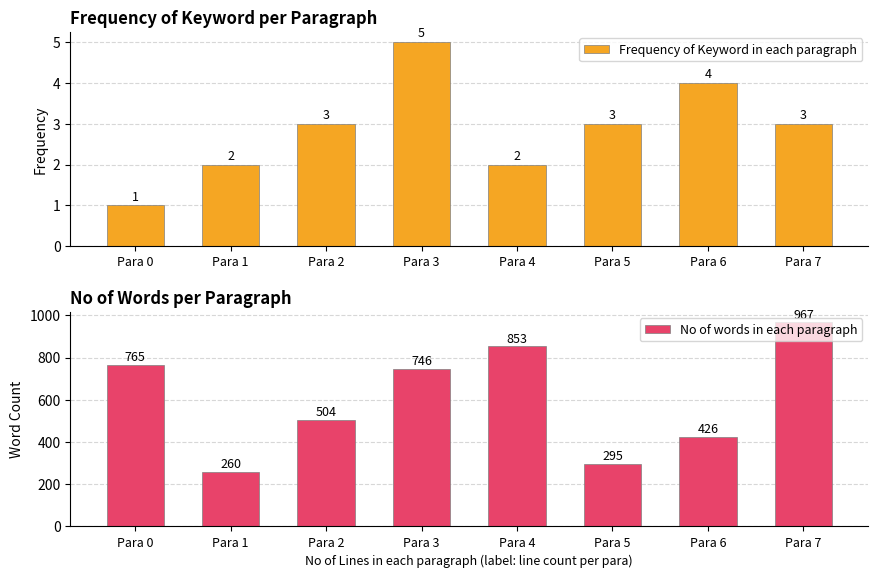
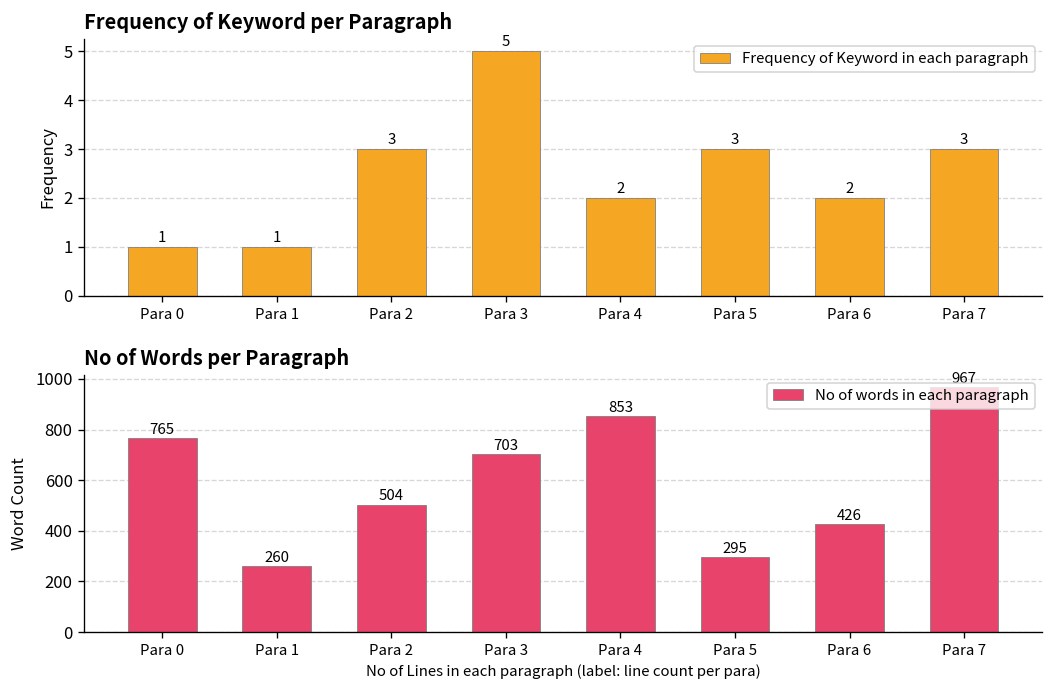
  {
    "Frequency of Keyword per Paragraph": {
      "Para 0": 1,
-     "Para 1": 2,
+     "Para 1": 1,
      "Para 2": 3,
      "Para 3": 5,
      "Para 4": 2,
      "Para 5": 3,
-     "Para 6": 4,
+     "Para 6": 2,
      "Para 7": 3
    },
    "No of Words per Paragraph": {
      "Para 0": 765,
      "Para 1": 260,
      "Para 2": 504,
-     "Para 3": 746,
+     "Para 3": 703,
      "Para 4": 853,
      "Para 5": 295,
      "Para 6": 426
    }
  }
